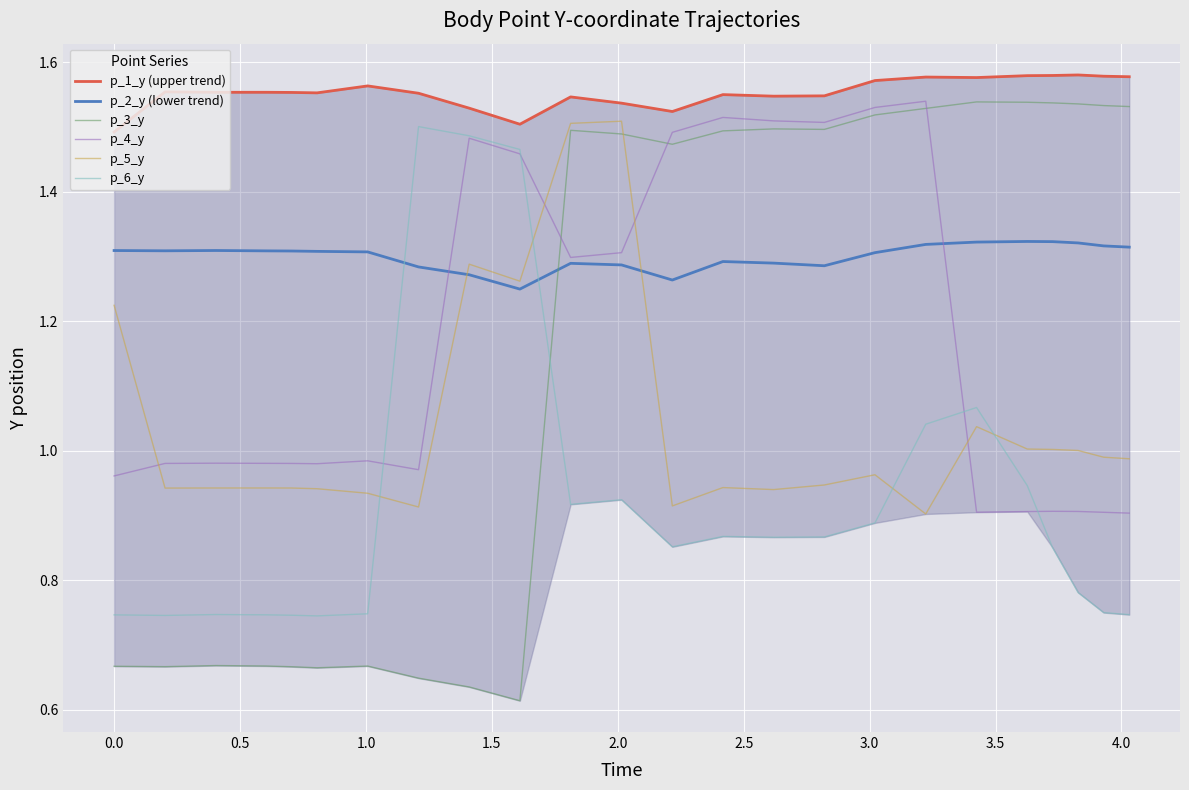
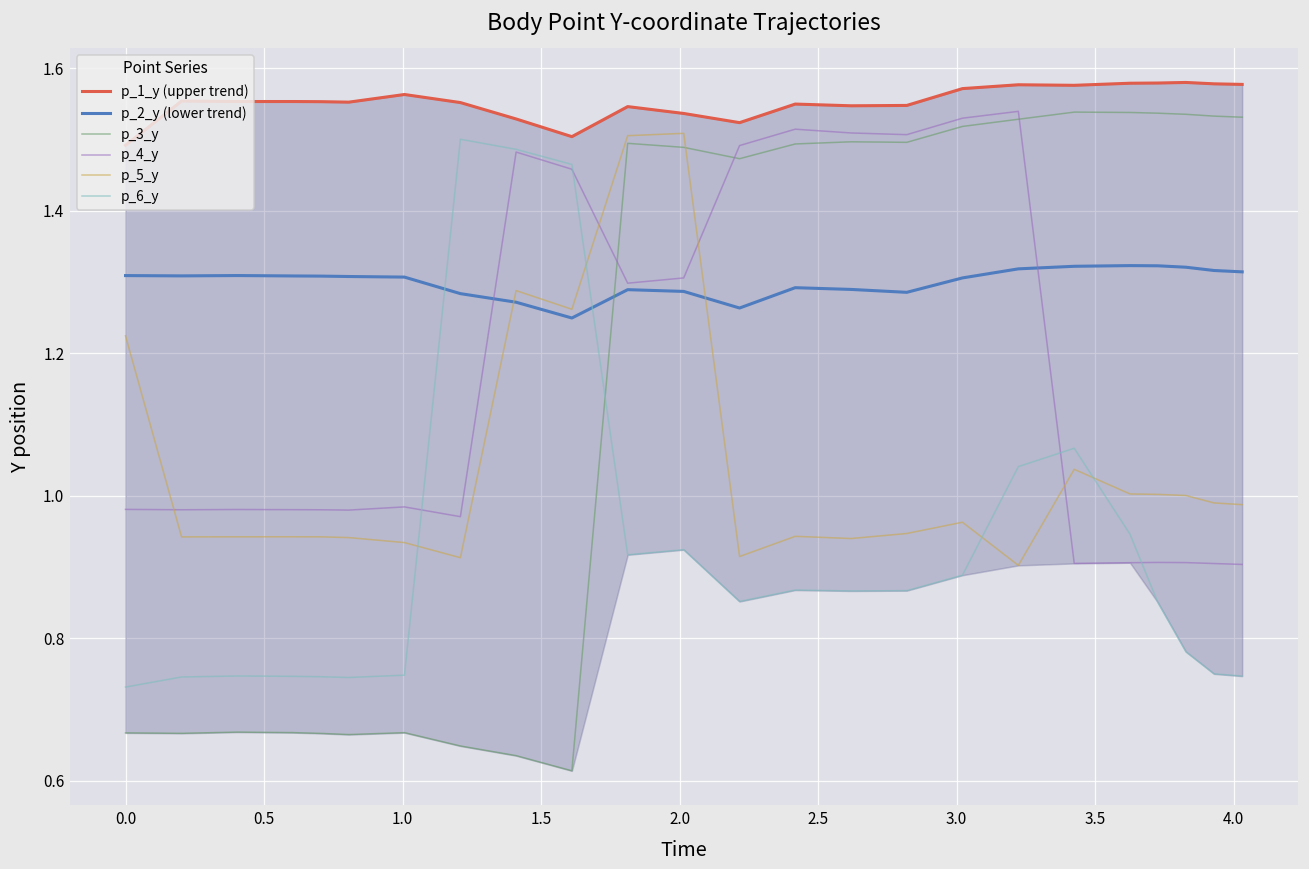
  {
    "p_2_y (lower trend)": {
      "0.0": 1.31
    },
    "p_3_y": {
      "0.0": 0.67
    },
    "p_4_y": {
-     "0.0": 0.96
+     "0.0": 0.98
    },
    "p_5_y": {
      "0.0": 1.22
    },
    "p_6_y": {
-     "0.0": 0.75
+     "0.0": 0.73
    }
  }
